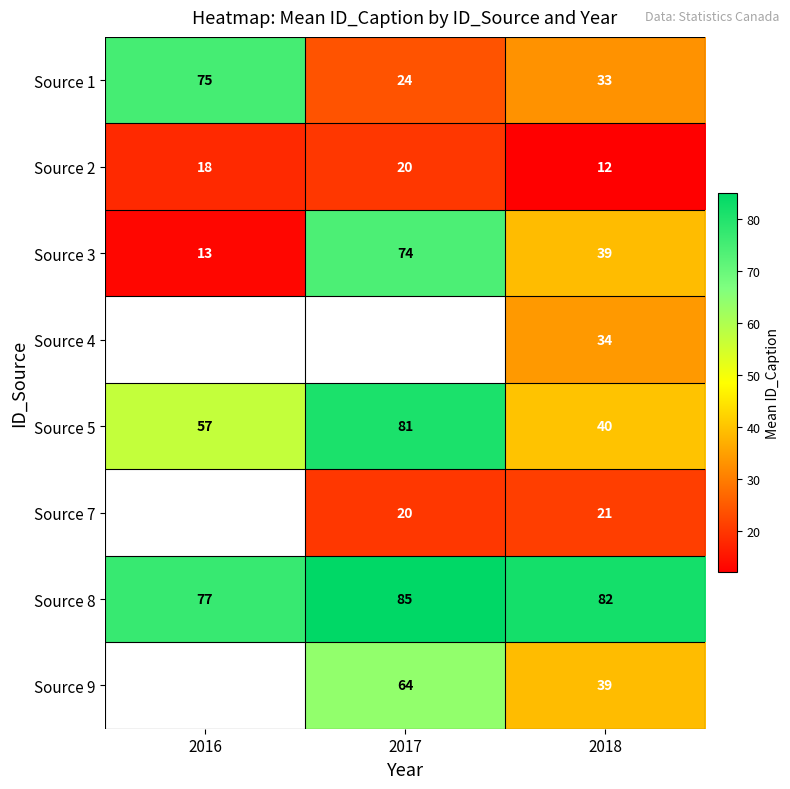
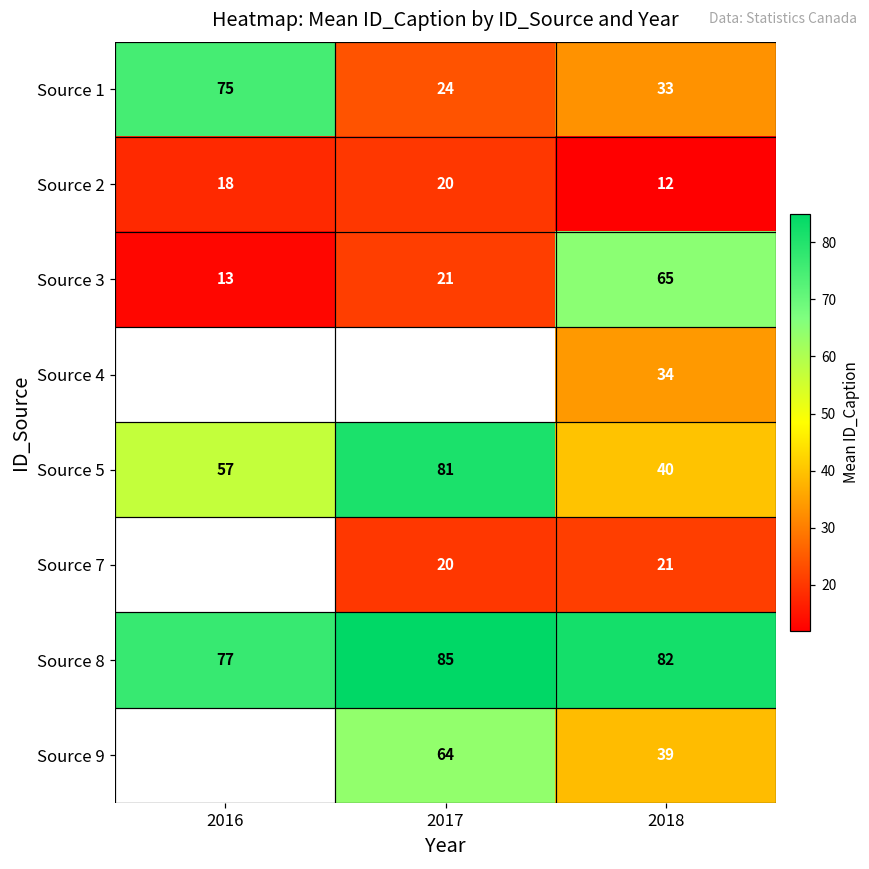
  {
    "Source 1": {
      "2016": 75,
      "2017": 24,
      "2018": 33
    },
    "Source 2": {
      "2016": 18,
      "2017": 20,
      "2018": 12
    },
    "Source 3": {
      "2016": 13,
-     "2017": 74,
-     "2018": 39
+     "2017": 21,
+     "2018": 65
    },
    "Source 4": {
      "2018": 34
    },
    "Source 5": {
      "2016": 57,
      "2017": 81,
      "2018": 40
    },
    "Source 7": {
      "2017": 20,
      "2018": 21
    },
    "Source 8": {
      "2016": 77,
      "2017": 85,
      "2018": 82
    },
    "Source 9": {
      "2017": 64,
      "2018": 39
    }
  }
